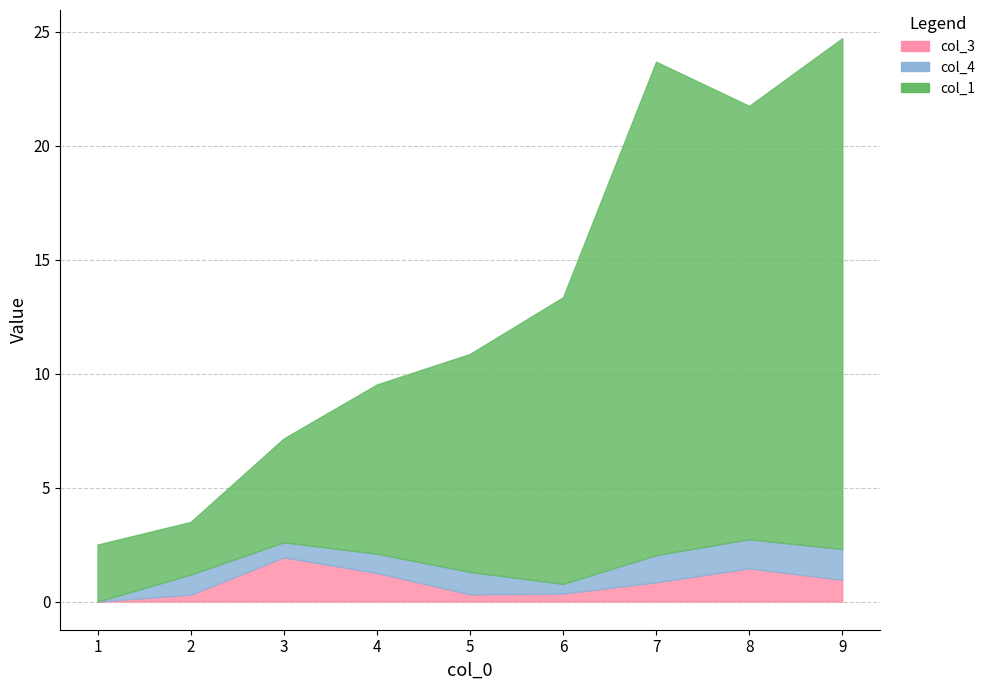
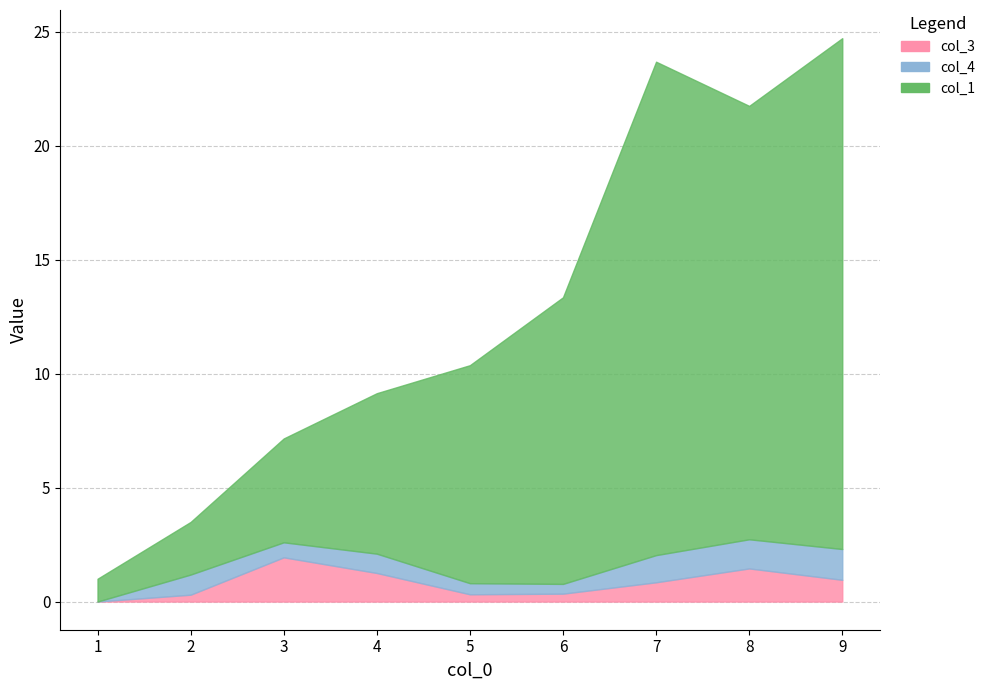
  {
    "col_3": {
      "2": 0.3,
      "3": 1.9,
      "4": 1.3,
      "5": 0.3,
      "6": 0.3,
      "7": 0.8,
      "8": 1.5,
      "9": 1.0
    },
    "col_4": {
      "2": 0.9,
      "3": 0.7,
      "4": 0.8,
-     "5": 1.0,
+     "5": 0.5,
      "6": 0.4,
      "7": 1.2,
      "8": 1.3,
      "9": 1.4
    },
    "col_1": {
-     "1": 2.5,
+     "1": 1.0,
      "2": 2.3,
      "3": 4.6,
-     "4": 7.4,
+     "4": 7.0,
      "5": 9.6,
      "6": 12.6,
      "7": 21.6,
      "8": 19.0,
      "9": 22.4
    }
  }
